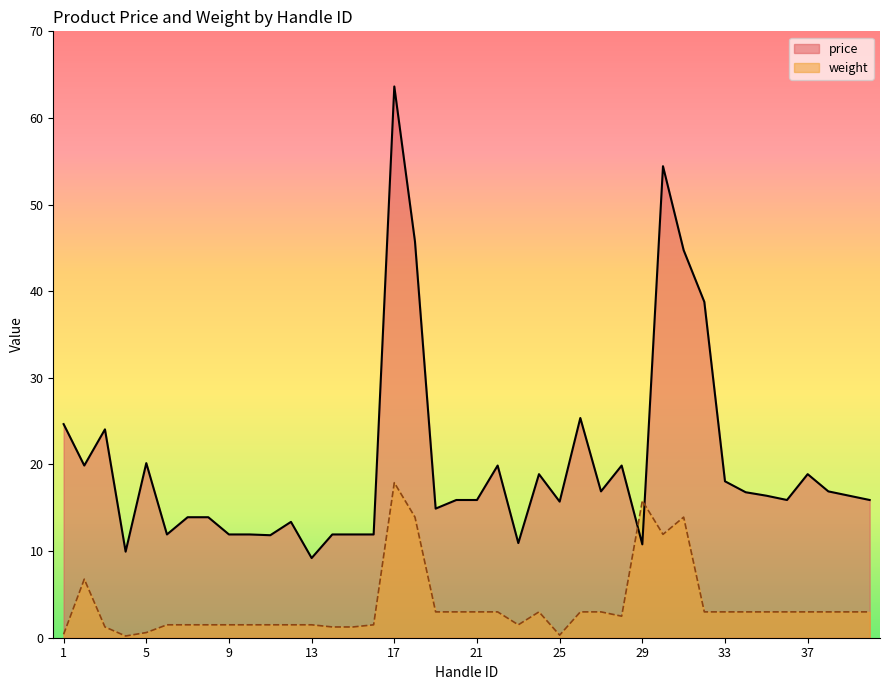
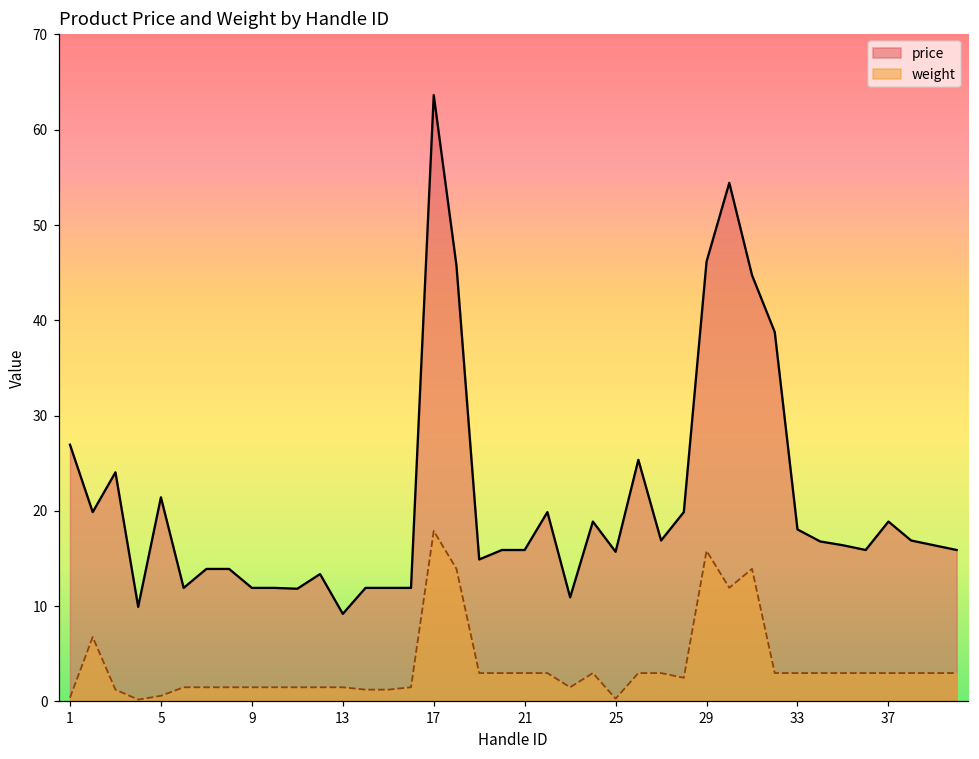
  {
    "price": {
-     "1": 25,
-     "5": 20,
+     "1": 27,
+     "5": 22,
      "9": 12,
      "13": 9,
      "17": 64,
      "21": 16,
      "25": 16,
-     "29": 11,
+     "29": 46,
      "33": 18,
      "37": 19
    },
    "weight": {
      "1": 0,
      "5": 1,
      "9": 2,
      "13": 2,
      "17": 18,
      "21": 3,
      "25": 0,
      "29": 16,
      "33": 3,
      "37": 3
    }
  }
